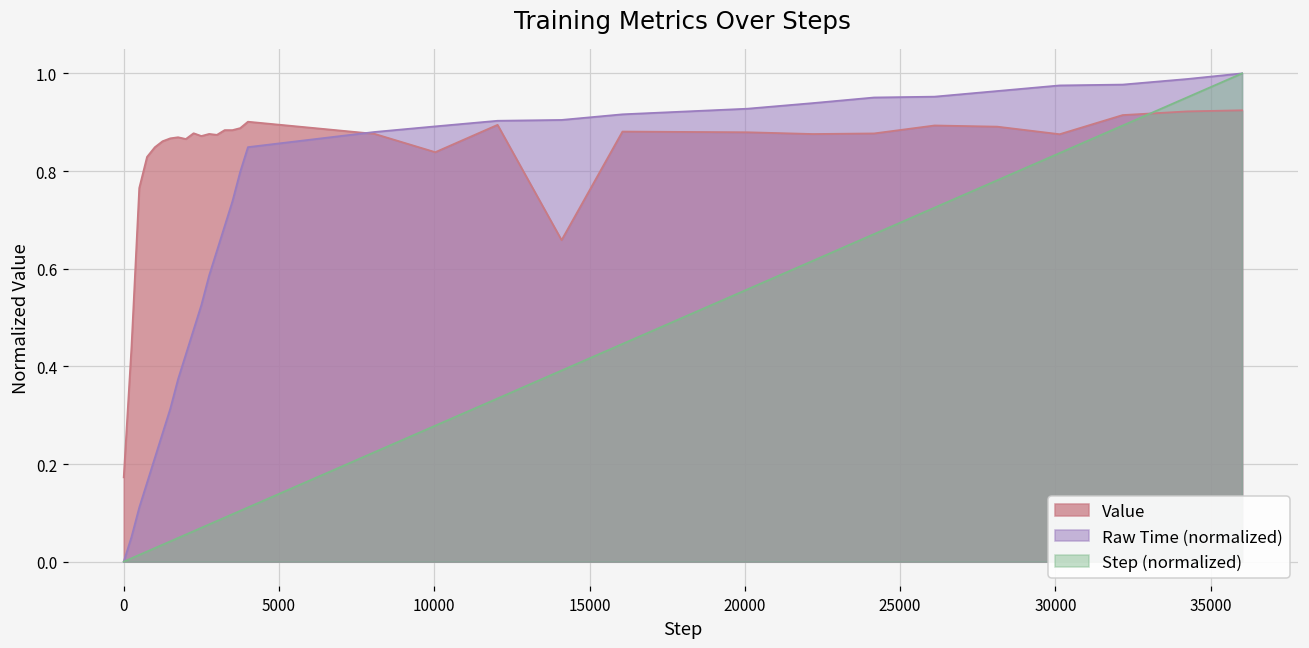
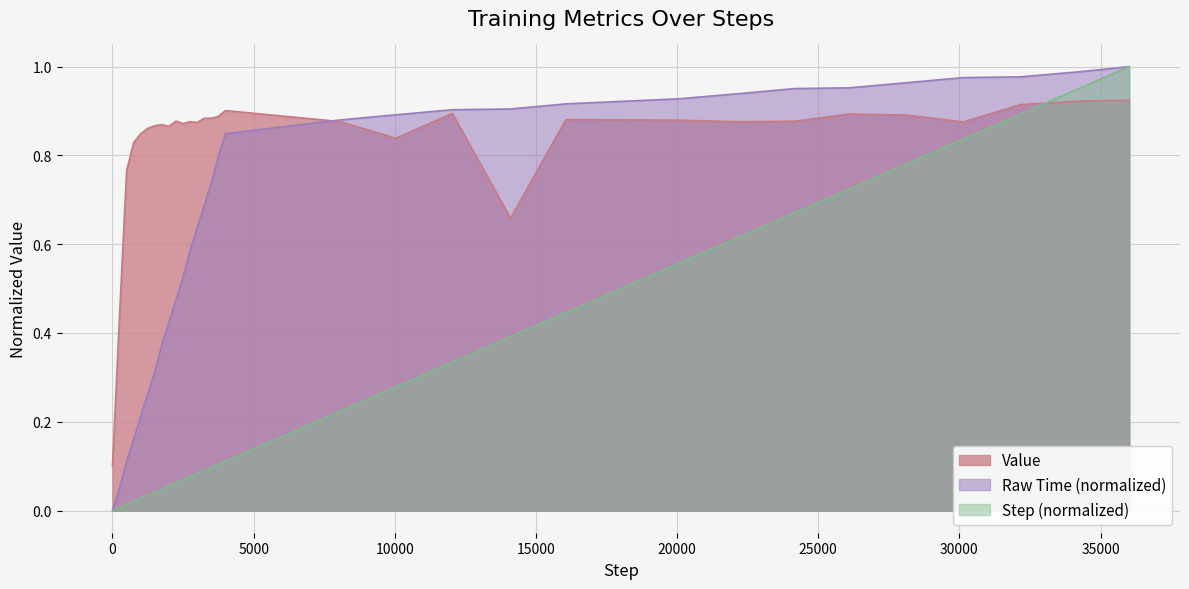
  {
    "Value": {
-     "0": 0.17
+     "0": 0.10
    }
  }
